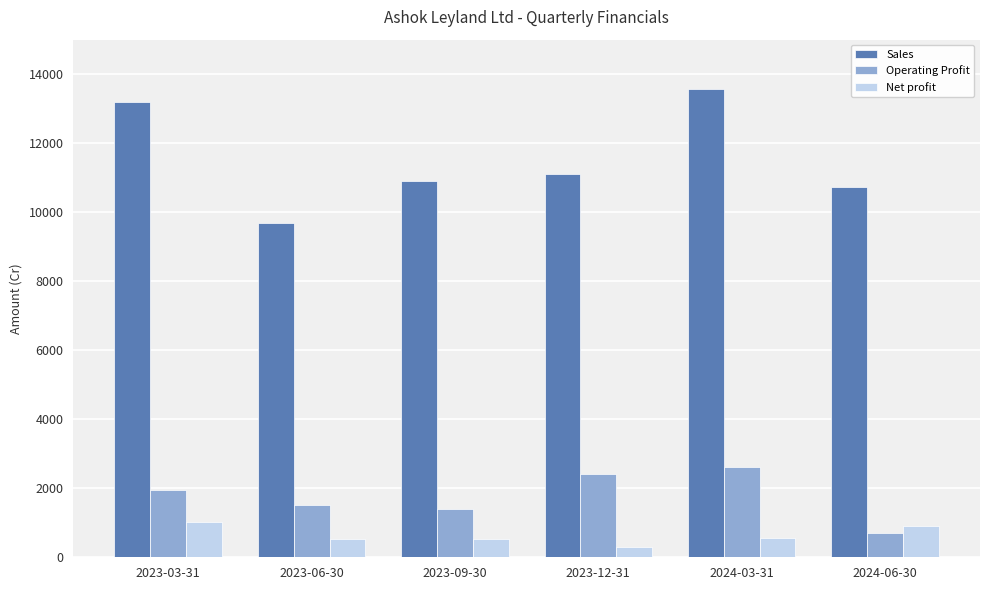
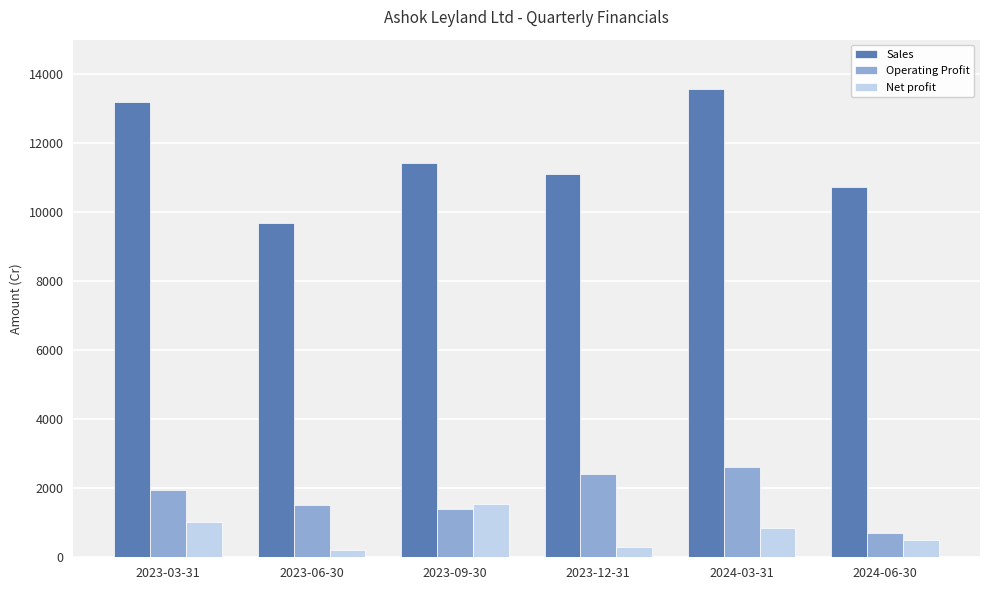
  {
    "Sales": {
      "2023-03-31": 13200,
      "2023-06-30": 9700,
-     "2023-09-30": 10900,
+     "2023-09-30": 11400,
      "2023-12-31": 11100,
      "2024-03-31": 13600,
      "2024-06-30": 10700
    },
    "Operating Profit": {
      "2023-03-31": 2000,
      "2023-06-30": 1500,
      "2023-09-30": 1400,
      "2023-12-31": 2400,
      "2024-03-31": 2600,
      "2024-06-30": 700
    },
    "Net profit": {
      "2023-03-31": 1000,
-     "2023-06-30": 500,
-     "2023-09-30": 500,
+     "2023-06-30": 200,
+     "2023-09-30": 1500,
      "2023-12-31": 300,
-     "2024-03-31": 500,
-     "2024-06-30": 900
+     "2024-03-31": 900,
+     "2024-06-30": 500
    }
  }
